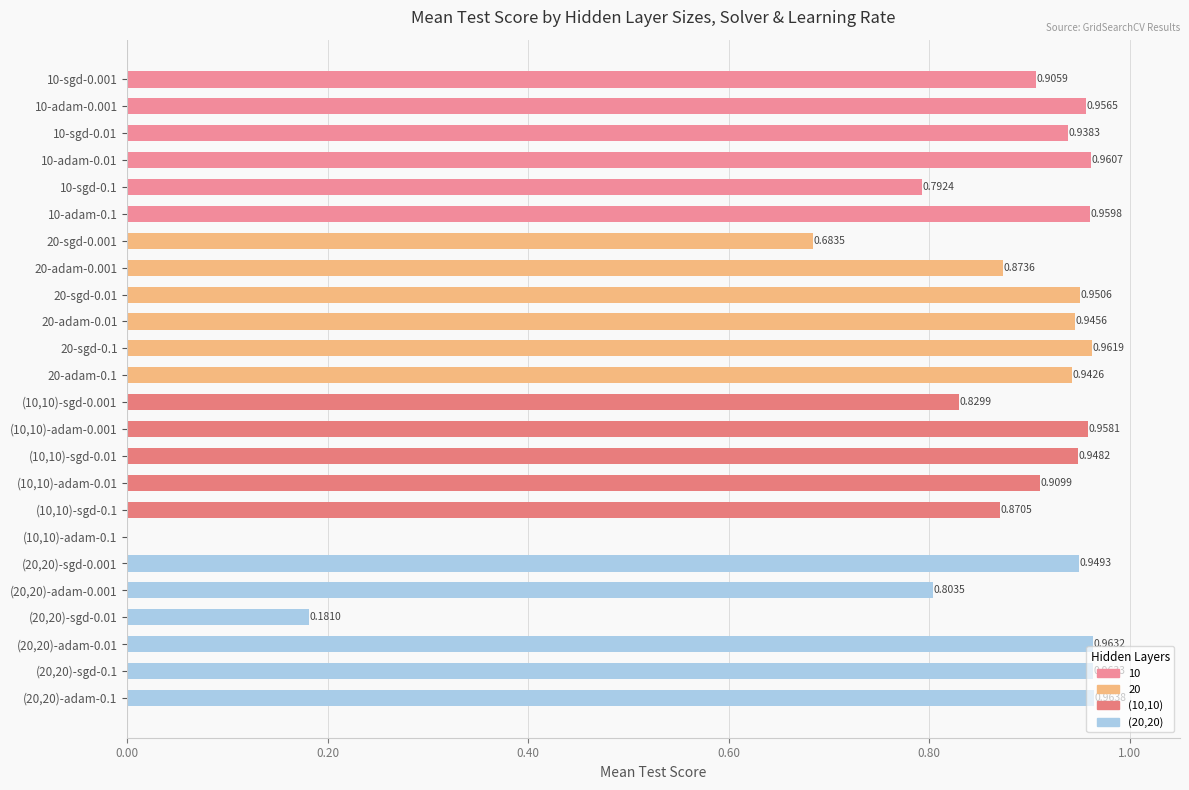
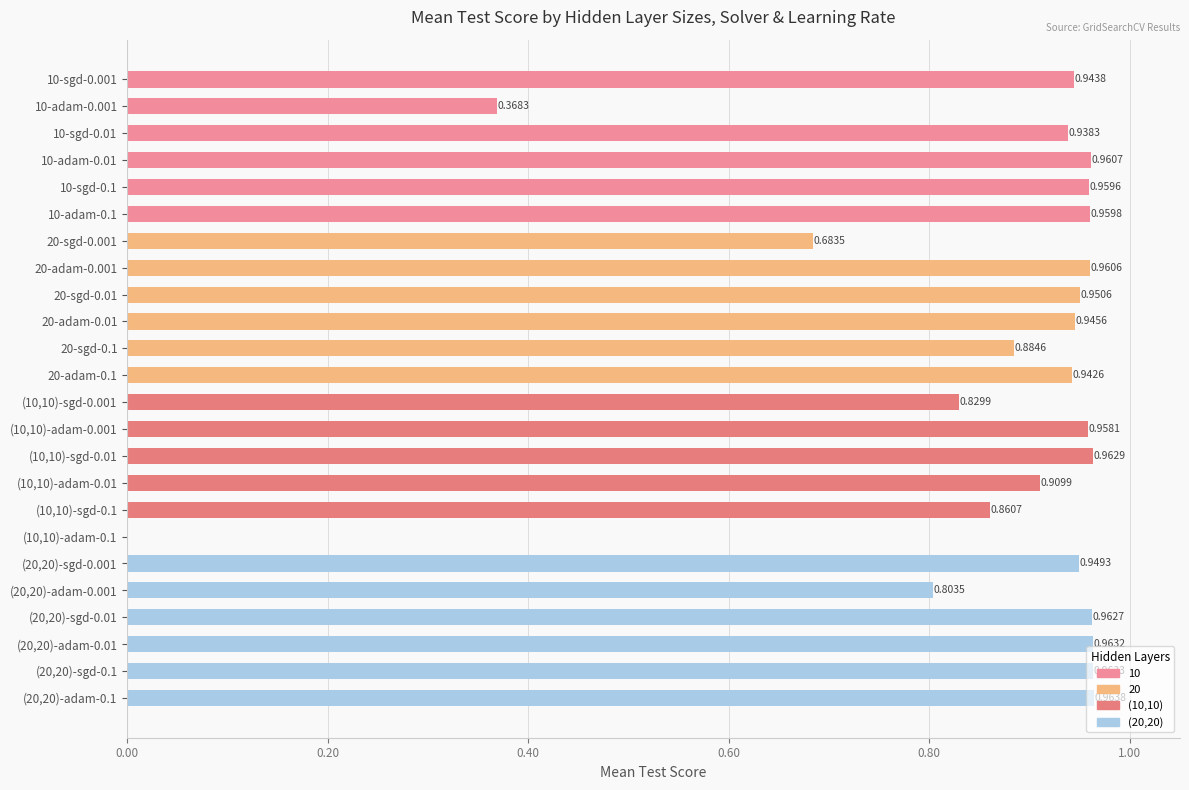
  {
-   "10-sgd-0.001": 0.9059,
-   "10-adam-0.001": 0.9565,
+   "10-sgd-0.001": 0.9438,
+   "10-adam-0.001": 0.3683,
    "10-sgd-0.01": 0.9383,
    "10-adam-0.01": 0.9607,
-   "10-sgd-0.1": 0.7924,
+   "10-sgd-0.1": 0.9596,
    "10-adam-0.1": 0.9598,
    "20-sgd-0.001": 0.6835,
-   "20-adam-0.001": 0.8736,
+   "20-adam-0.001": 0.9606,
    "20-sgd-0.01": 0.9506,
    "20-adam-0.01": 0.9456,
-   "20-sgd-0.1": 0.9619,
+   "20-sgd-0.1": 0.8846,
    "20-adam-0.1": 0.9426,
    "(10,10)-sgd-0.001": 0.8299,
    "(10,10)-adam-0.001": 0.9581,
-   "(10,10)-sgd-0.01": 0.9482,
+   "(10,10)-sgd-0.01": 0.9629,
    "(10,10)-adam-0.01": 0.9099,
-   "(10,10)-sgd-0.1": 0.8705,
+   "(10,10)-sgd-0.1": 0.8607,
    "(20,20)-sgd-0.001": 0.9493,
    "(20,20)-adam-0.001": 0.8035,
-   "(20,20)-sgd-0.01": 0.1810
+   "(20,20)-sgd-0.01": 0.9627
  }
